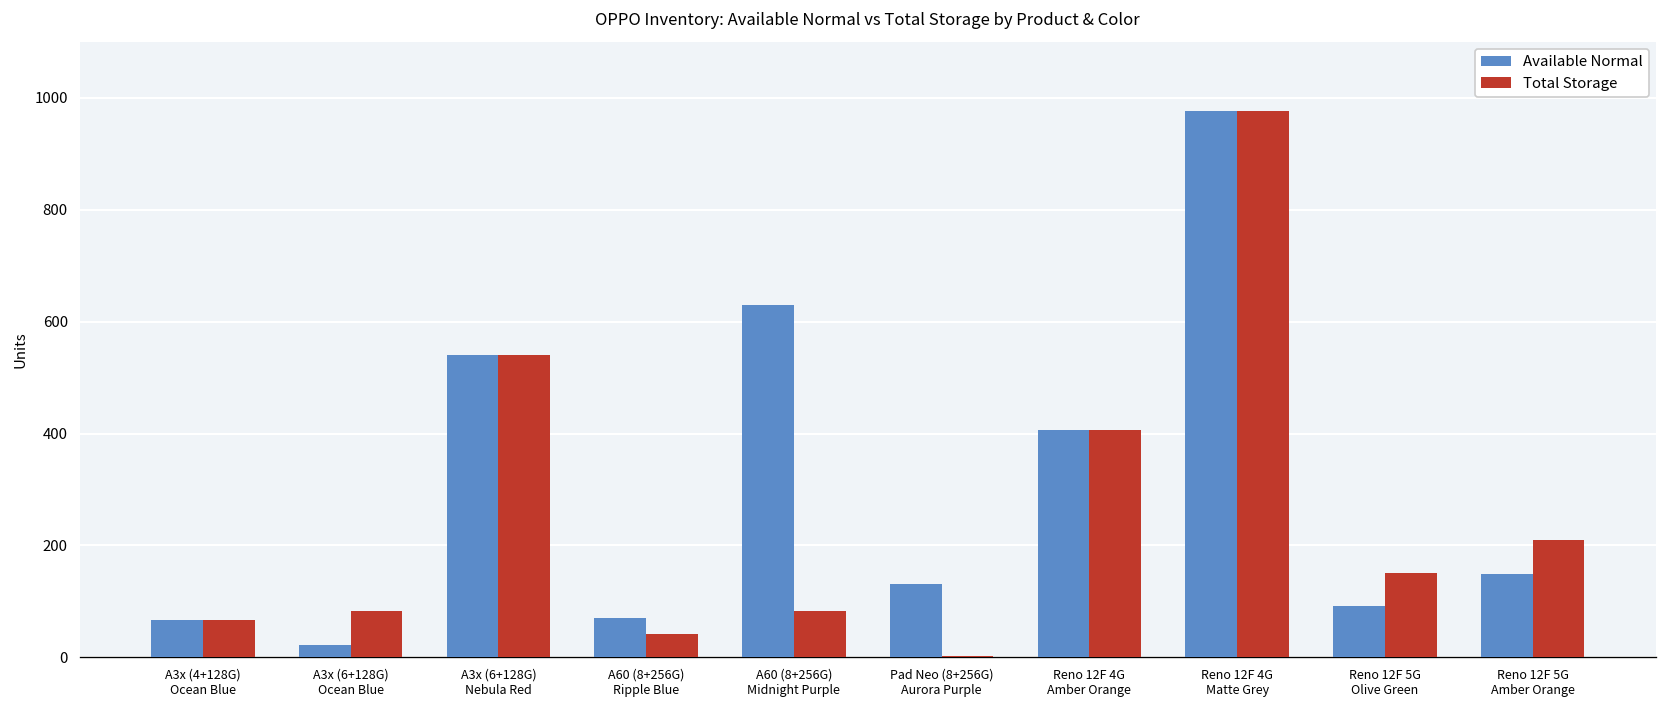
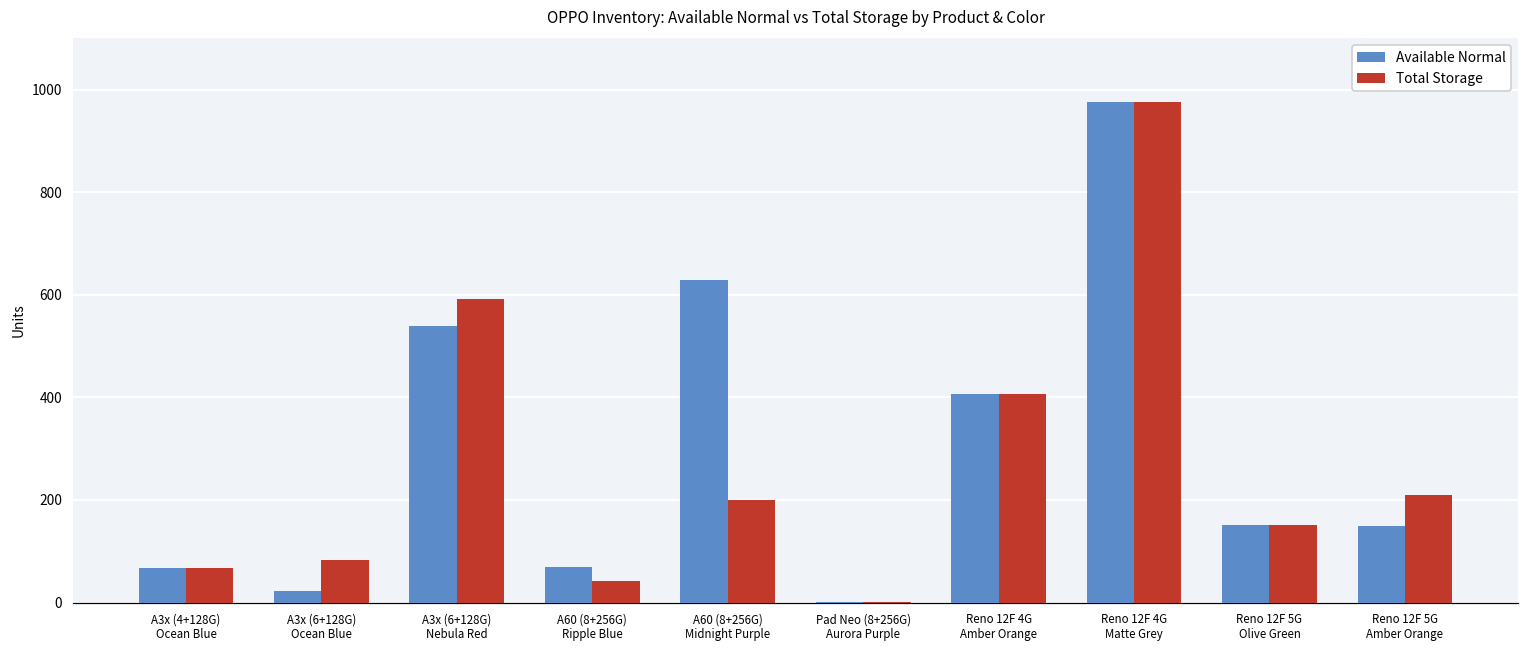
  {
    "Available Normal": {
      "A3x (4+128G) Ocean Blue": 70,
      "A3x (6+128G) Ocean Blue": 20,
      "A3x (6+128G) Nebula Red": 540,
      "A60 (8+256G) Ripple Blue": 70,
      "A60 (8+256G) Midnight Purple": 630,
-     "Pad Neo (8+256G) Aurora Purple": 130,
+     "Pad Neo (8+256G) Aurora Purple": 0,
      "Reno 12F 4G Amber Orange": 410,
      "Reno 12F 4G Matte Grey": 980,
-     "Reno 12F 5G Olive Green": 90,
+     "Reno 12F 5G Olive Green": 150,
      "Reno 12F 5G Amber Orange": 150
    },
    "Total Storage": {
      "A3x (4+128G) Ocean Blue": 70,
      "A3x (6+128G) Ocean Blue": 80,
-     "A3x (6+128G) Nebula Red": 540,
+     "A3x (6+128G) Nebula Red": 590,
      "A60 (8+256G) Ripple Blue": 40,
-     "A60 (8+256G) Midnight Purple": 80,
+     "A60 (8+256G) Midnight Purple": 200,
      "Reno 12F 4G Amber Orange": 410,
      "Reno 12F 4G Matte Grey": 980,
      "Reno 12F 5G Olive Green": 150,
      "Reno 12F 5G Amber Orange": 210
    }
  }
